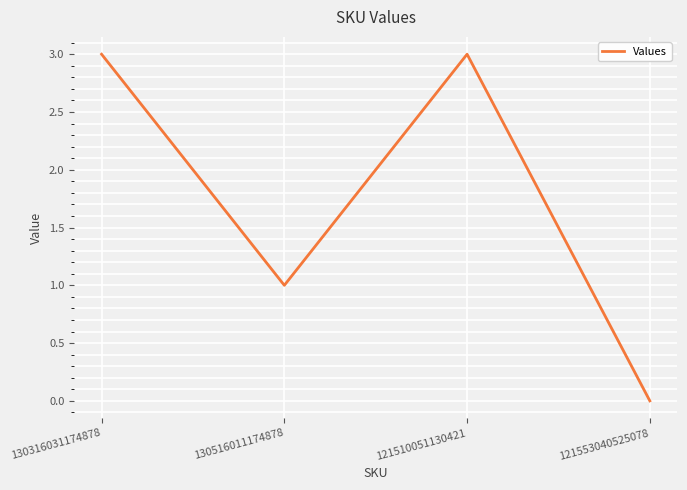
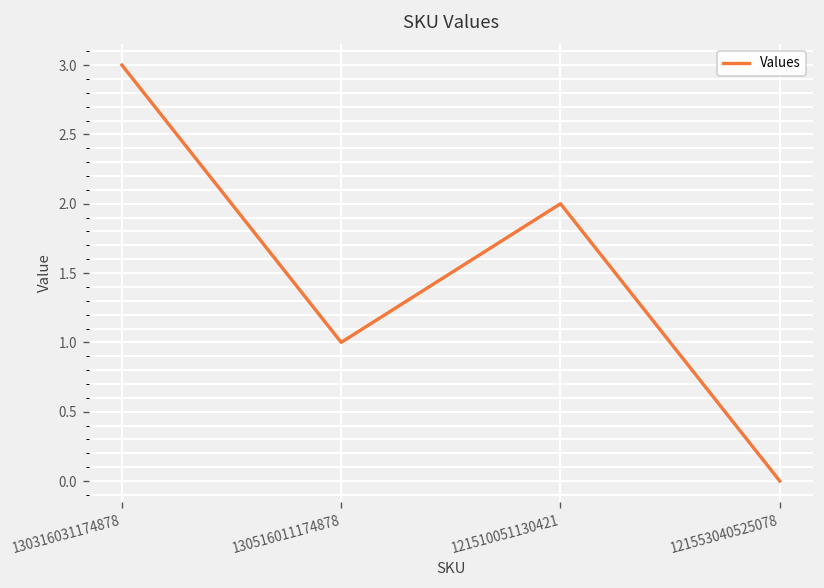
  {
    "130316031174878": 3,
    "130516011174878": 1,
-   "121510051130421": 3,
+   "121510051130421": 2,
    "121553040525078": 0
  }
